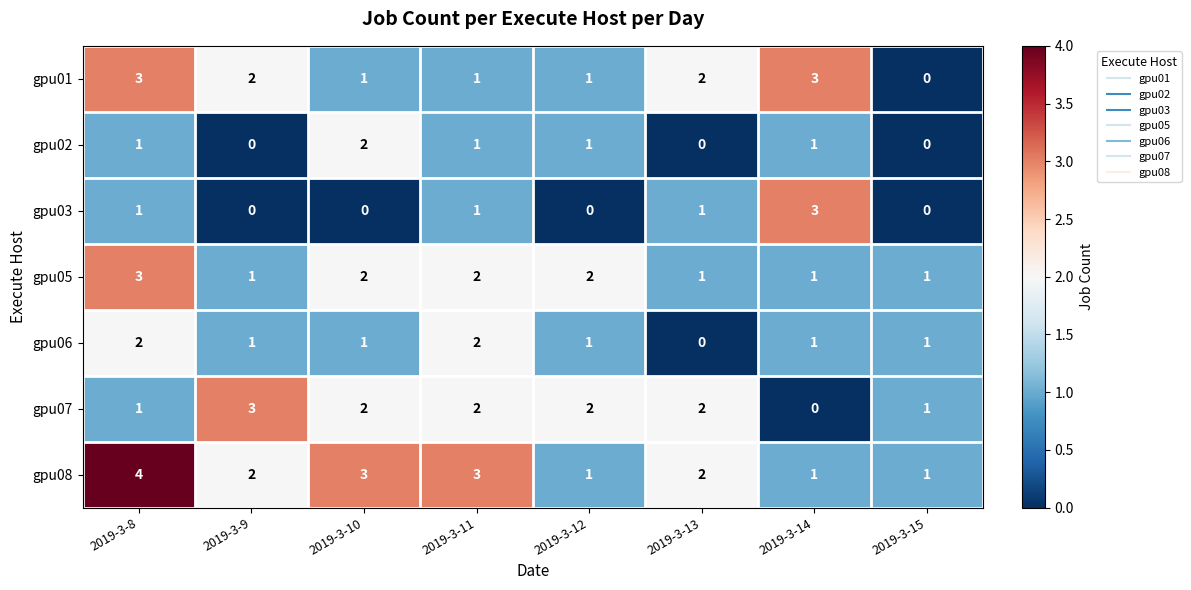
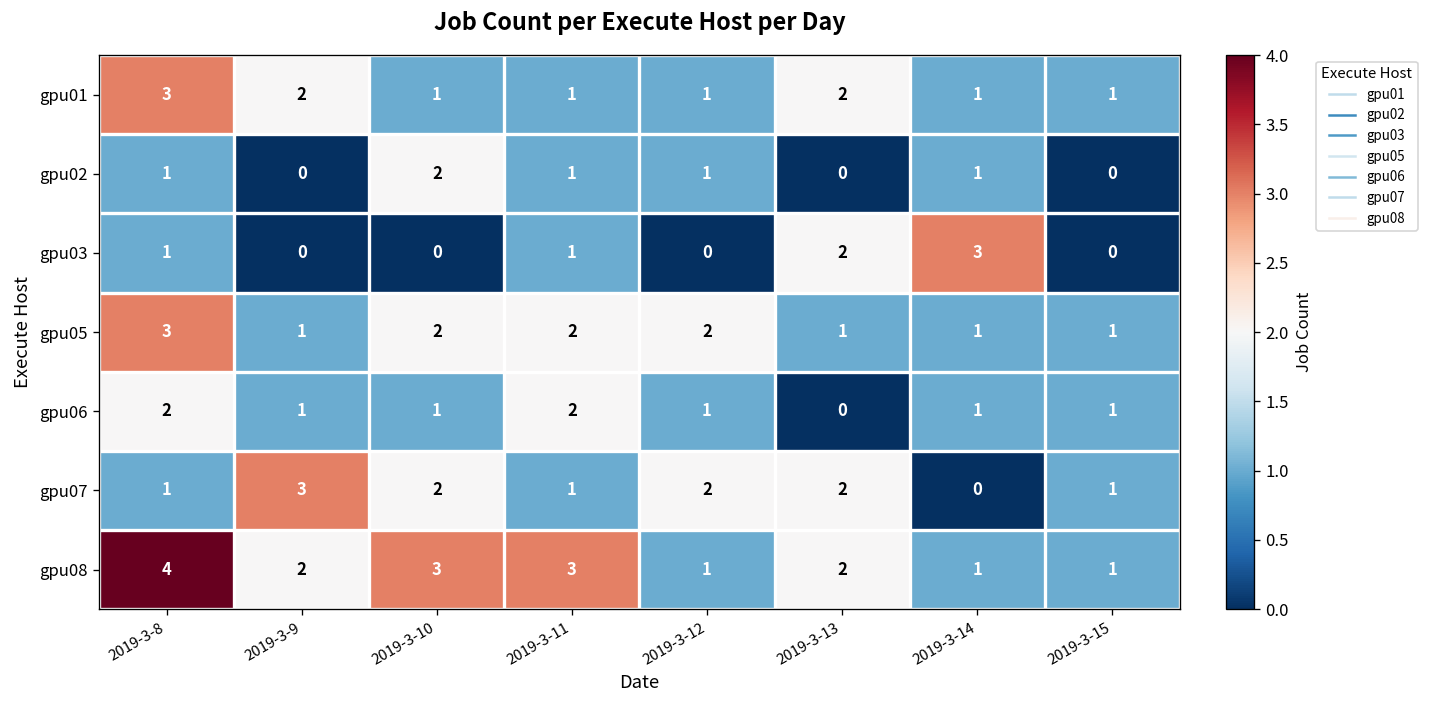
  {
    "gpu01": {
      "2019-3-8": 3,
      "2019-3-9": 2,
      "2019-3-10": 1,
      "2019-3-11": 1,
      "2019-3-12": 1,
      "2019-3-13": 2,
-     "2019-3-14": 3,
-     "2019-3-15": 0
+     "2019-3-14": 1,
+     "2019-3-15": 1
    },
    "gpu02": {
      "2019-3-8": 1,
      "2019-3-9": 0,
      "2019-3-10": 2,
      "2019-3-11": 1,
      "2019-3-12": 1,
      "2019-3-13": 0,
      "2019-3-14": 1,
      "2019-3-15": 0
    },
    "gpu03": {
      "2019-3-8": 1,
      "2019-3-9": 0,
      "2019-3-10": 0,
      "2019-3-11": 1,
      "2019-3-12": 0,
-     "2019-3-13": 1,
+     "2019-3-13": 2,
      "2019-3-14": 3,
      "2019-3-15": 0
    },
    "gpu05": {
      "2019-3-8": 3,
      "2019-3-9": 1,
      "2019-3-10": 2,
      "2019-3-11": 2,
      "2019-3-12": 2,
      "2019-3-13": 1,
      "2019-3-14": 1,
      "2019-3-15": 1
    },
    "gpu06": {
      "2019-3-8": 2,
      "2019-3-9": 1,
      "2019-3-10": 1,
      "2019-3-11": 2,
      "2019-3-12": 1,
      "2019-3-13": 0,
      "2019-3-14": 1,
      "2019-3-15": 1
    },
    "gpu07": {
      "2019-3-8": 1,
      "2019-3-9": 3,
      "2019-3-10": 2,
-     "2019-3-11": 2,
+     "2019-3-11": 1,
      "2019-3-12": 2,
      "2019-3-13": 2,
      "2019-3-14": 0,
      "2019-3-15": 1
    },
    "gpu08": {
      "2019-3-8": 4,
      "2019-3-9": 2,
      "2019-3-10": 3,
      "2019-3-11": 3,
      "2019-3-12": 1,
      "2019-3-13": 2,
      "2019-3-14": 1,
      "2019-3-15": 1
    }
  }
